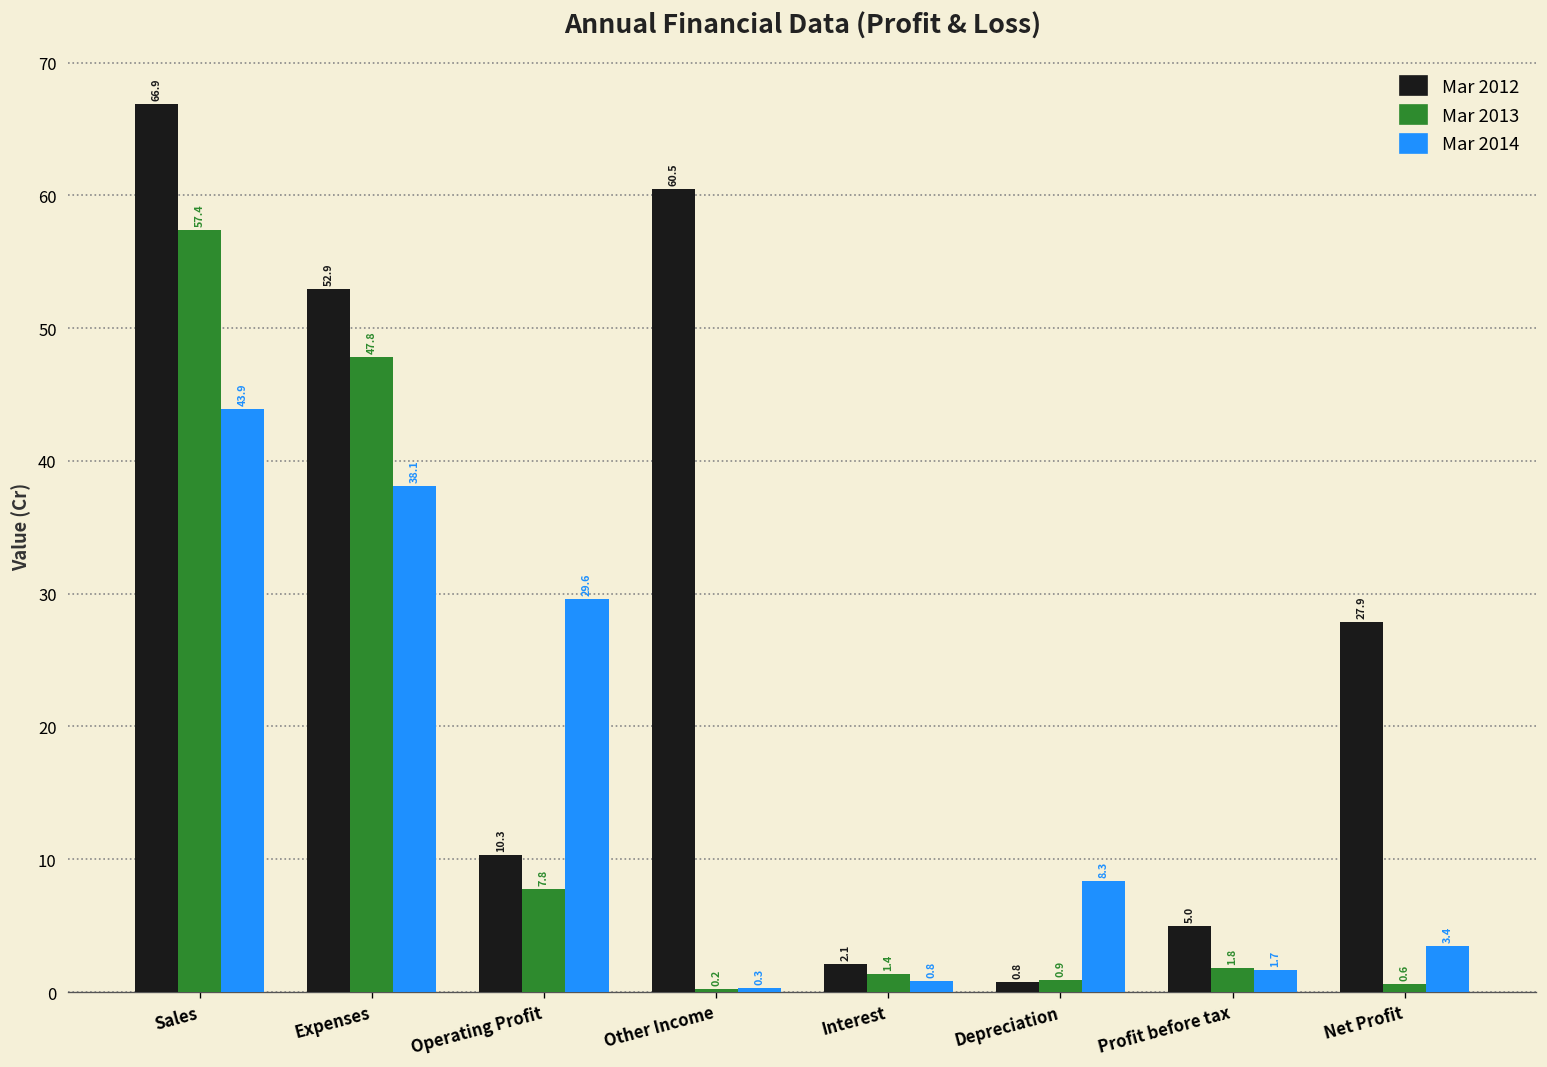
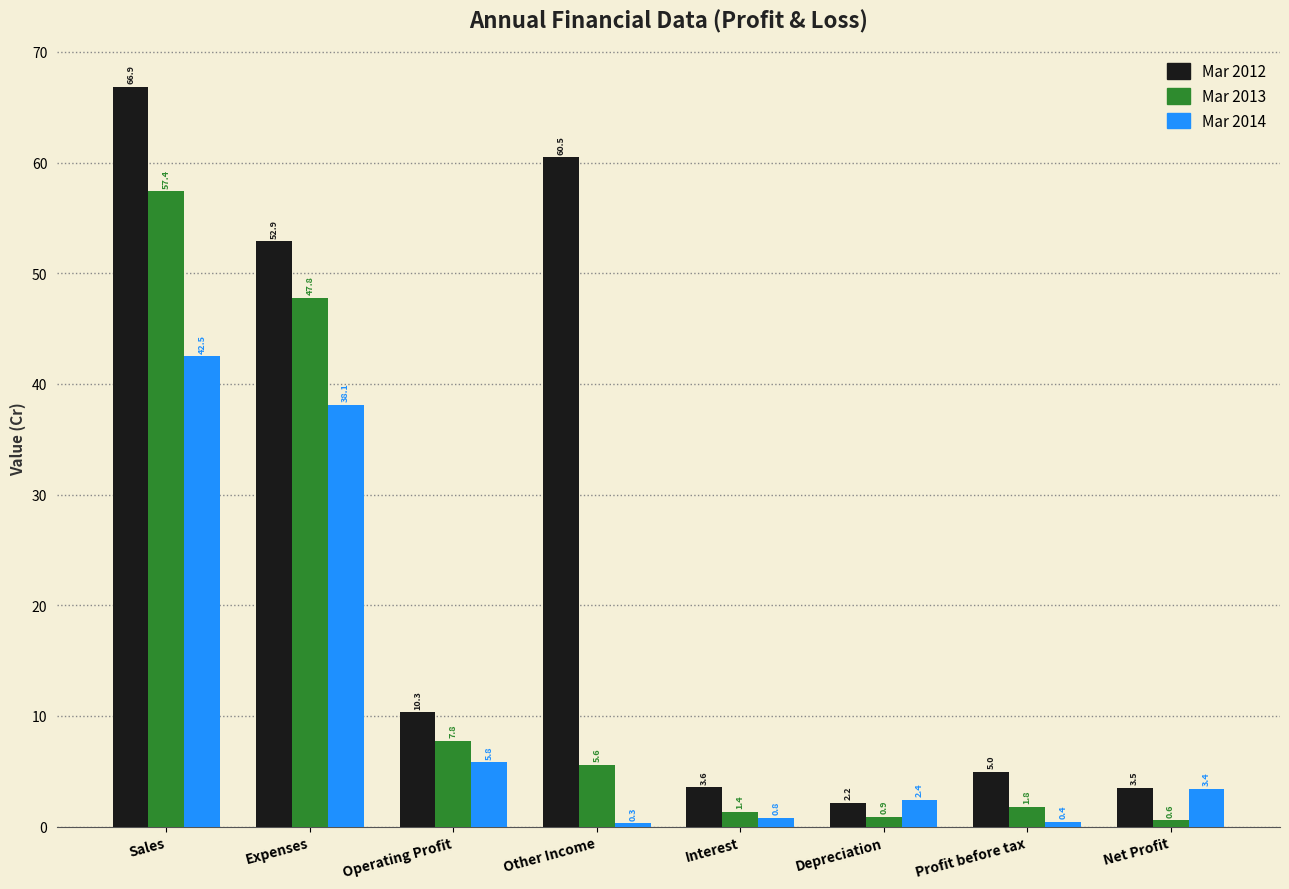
  {
    "Mar 2012": {
      "Sales": 66.9,
      "Expenses": 52.9,
      "Operating Profit": 10.3,
      "Other Income": 60.5,
-     "Interest": 2.1,
-     "Depreciation": 0.8,
+     "Interest": 3.6,
+     "Depreciation": 2.2,
      "Profit before tax": 5.0,
-     "Net Profit": 27.9
+     "Net Profit": 3.5
    },
    "Mar 2013": {
      "Sales": 57.4,
      "Expenses": 47.8,
      "Operating Profit": 7.8,
-     "Other Income": 0.2,
+     "Other Income": 5.6,
      "Interest": 1.4,
      "Depreciation": 0.9,
      "Profit before tax": 1.8,
      "Net Profit": 0.6
    },
    "Mar 2014": {
-     "Sales": 43.9,
+     "Sales": 42.5,
      "Expenses": 38.1,
-     "Operating Profit": 29.6,
+     "Operating Profit": 5.8,
      "Other Income": 0.3,
      "Interest": 0.8,
-     "Depreciation": 8.3,
-     "Profit before tax": 1.7,
+     "Depreciation": 2.4,
+     "Profit before tax": 0.4,
      "Net Profit": 3.4
    }
  }
